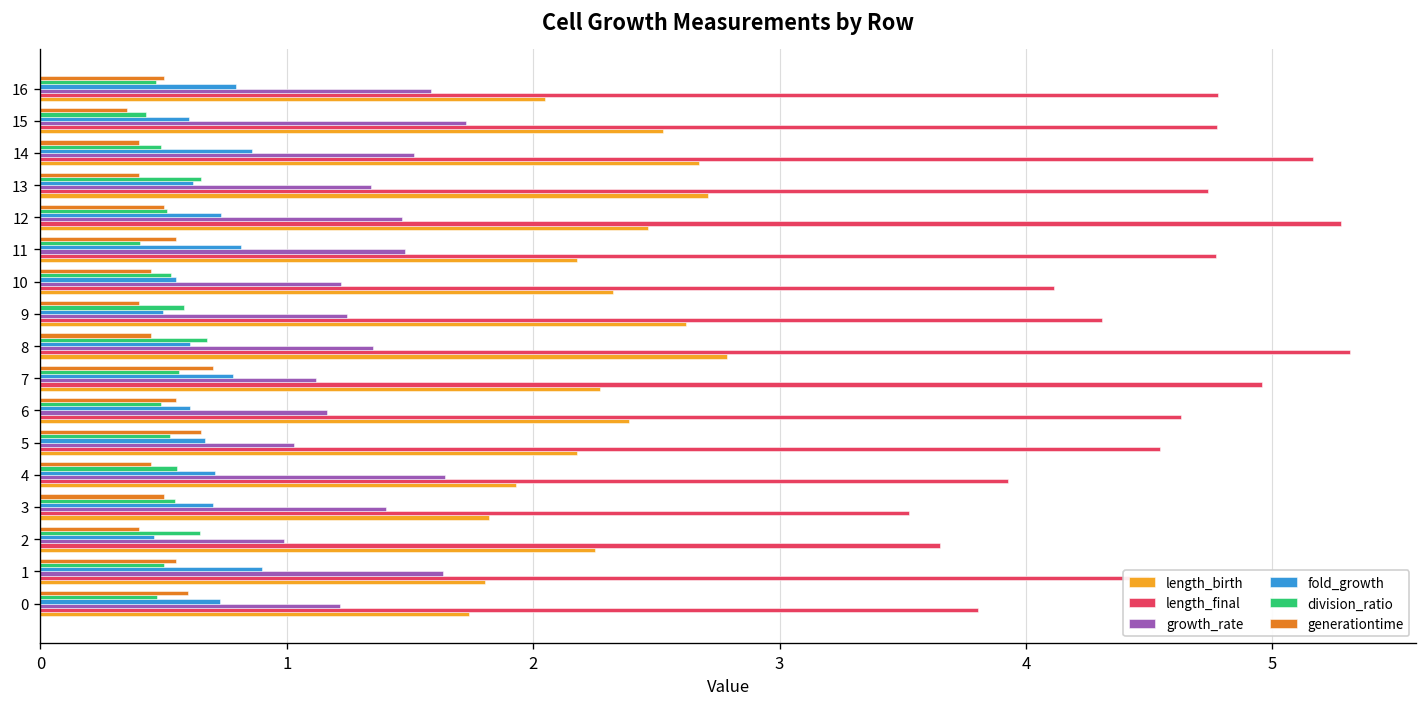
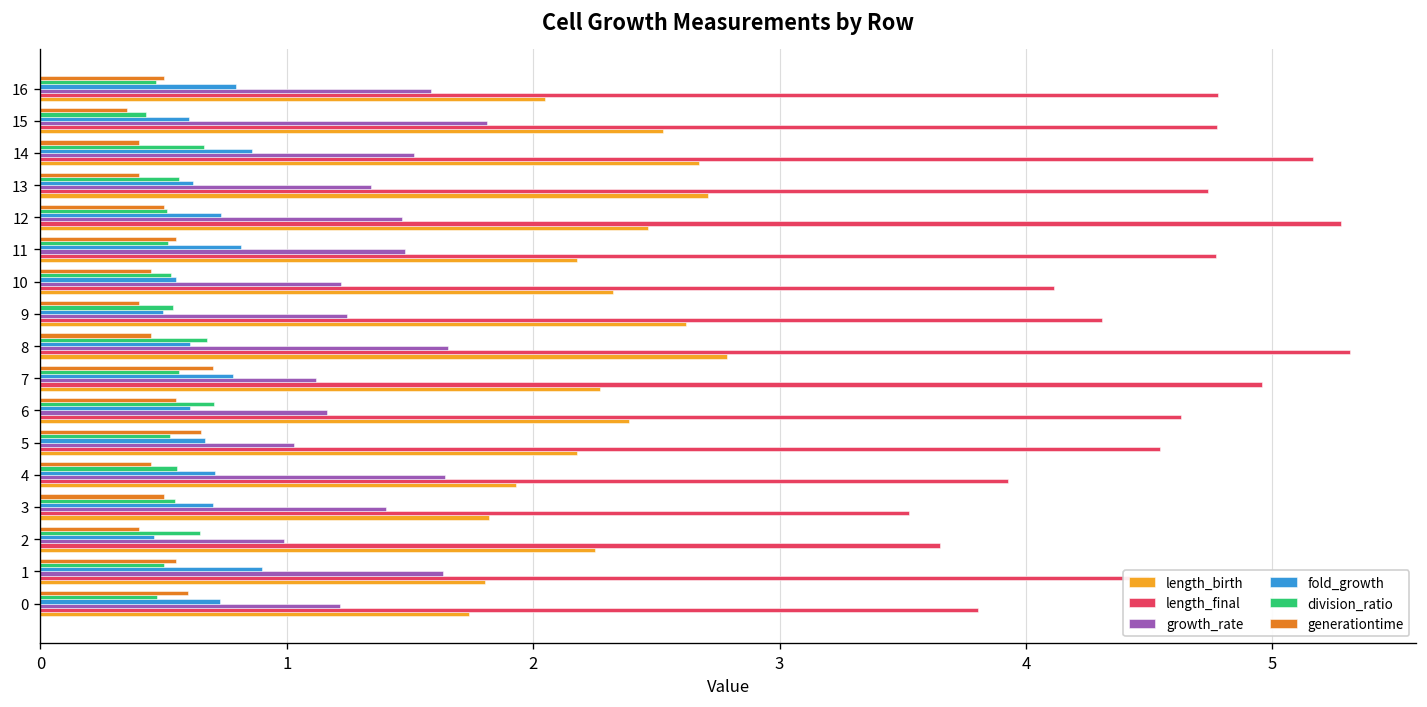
  {
    "length_final": {
      "16": 4.78,
      "15": 4.78,
      "14": 5.17,
      "13": 4.74,
      "12": 5.28,
      "11": 4.77,
      "10": 4.11,
      "9": 4.31,
      "8": 5.32,
      "7": 4.96,
      "6": 4.63,
      "5": 4.54,
      "4": 3.93,
      "3": 3.52,
      "2": 3.65,
      "0": 3.80
    },
    "growth_rate": {
      "16": 1.59,
-     "15": 1.73,
+     "15": 1.81,
      "14": 1.51,
      "13": 1.34,
      "12": 1.47,
      "11": 1.48,
      "10": 1.22,
      "9": 1.24,
-     "8": 1.35,
+     "8": 1.65,
      "7": 1.12,
      "6": 1.16,
      "5": 1.03,
      "4": 1.64,
      "3": 1.40,
      "2": 0.99,
      "1": 1.63,
      "0": 1.22
    },
    "fold_growth": {
      "16": 0.79,
      "15": 0.60,
      "14": 0.86,
      "13": 0.62,
      "12": 0.73,
      "11": 0.81,
      "10": 0.55,
      "9": 0.50,
      "8": 0.61,
      "7": 0.78,
      "6": 0.61,
      "5": 0.67,
      "4": 0.71,
      "3": 0.70,
      "2": 0.46,
      "1": 0.90,
      "0": 0.73
    },
    "division_ratio": {
      "16": 0.47,
      "15": 0.43,
-     "14": 0.49,
-     "13": 0.65,
+     "14": 0.67,
+     "13": 0.56,
      "12": 0.51,
-     "11": 0.41,
+     "11": 0.52,
      "10": 0.53,
-     "9": 0.58,
+     "9": 0.54,
      "8": 0.68,
      "7": 0.56,
-     "6": 0.49,
+     "6": 0.70,
      "5": 0.53,
      "4": 0.55,
      "3": 0.55,
      "2": 0.65,
      "1": 0.50,
      "0": 0.47
    }
  }
